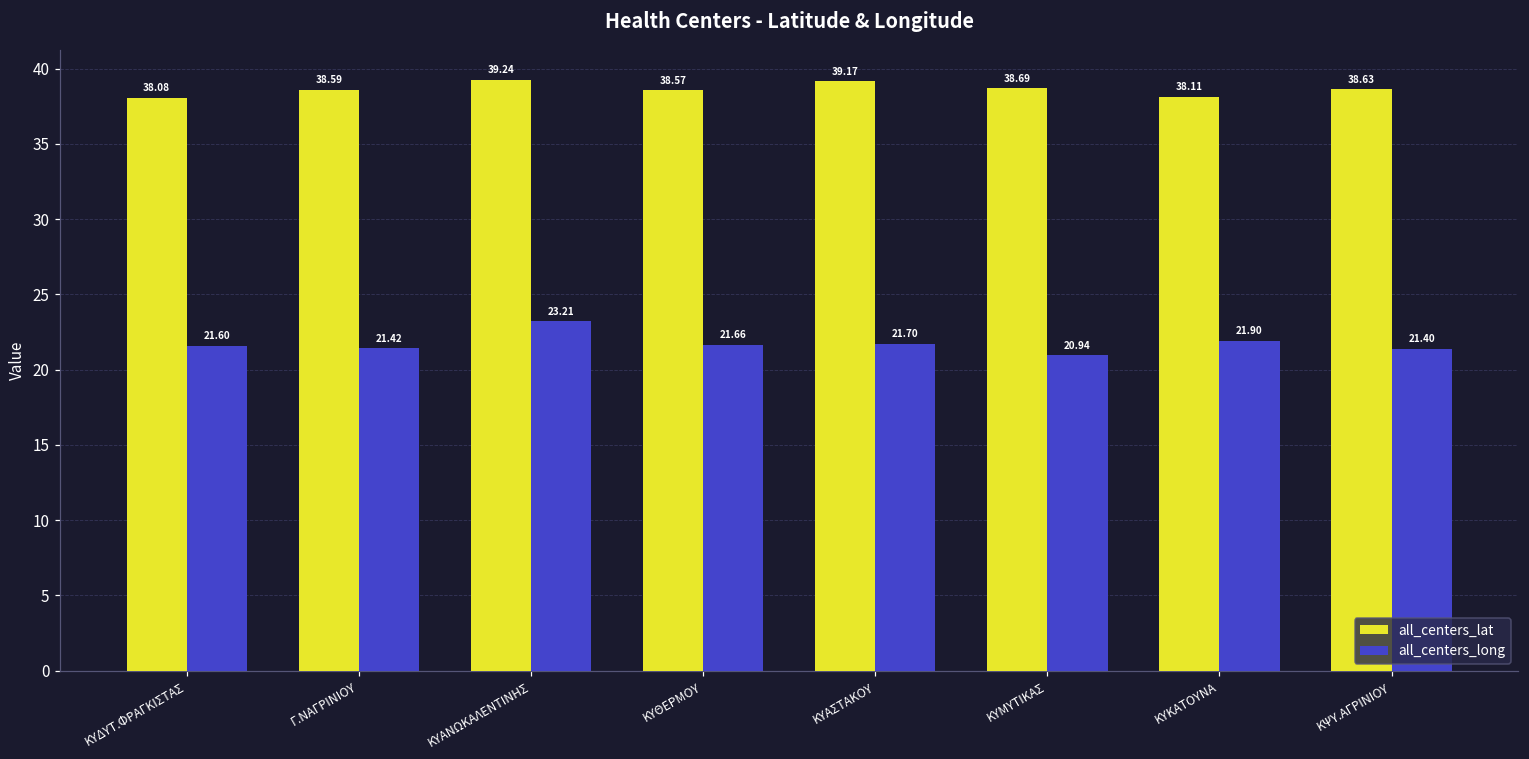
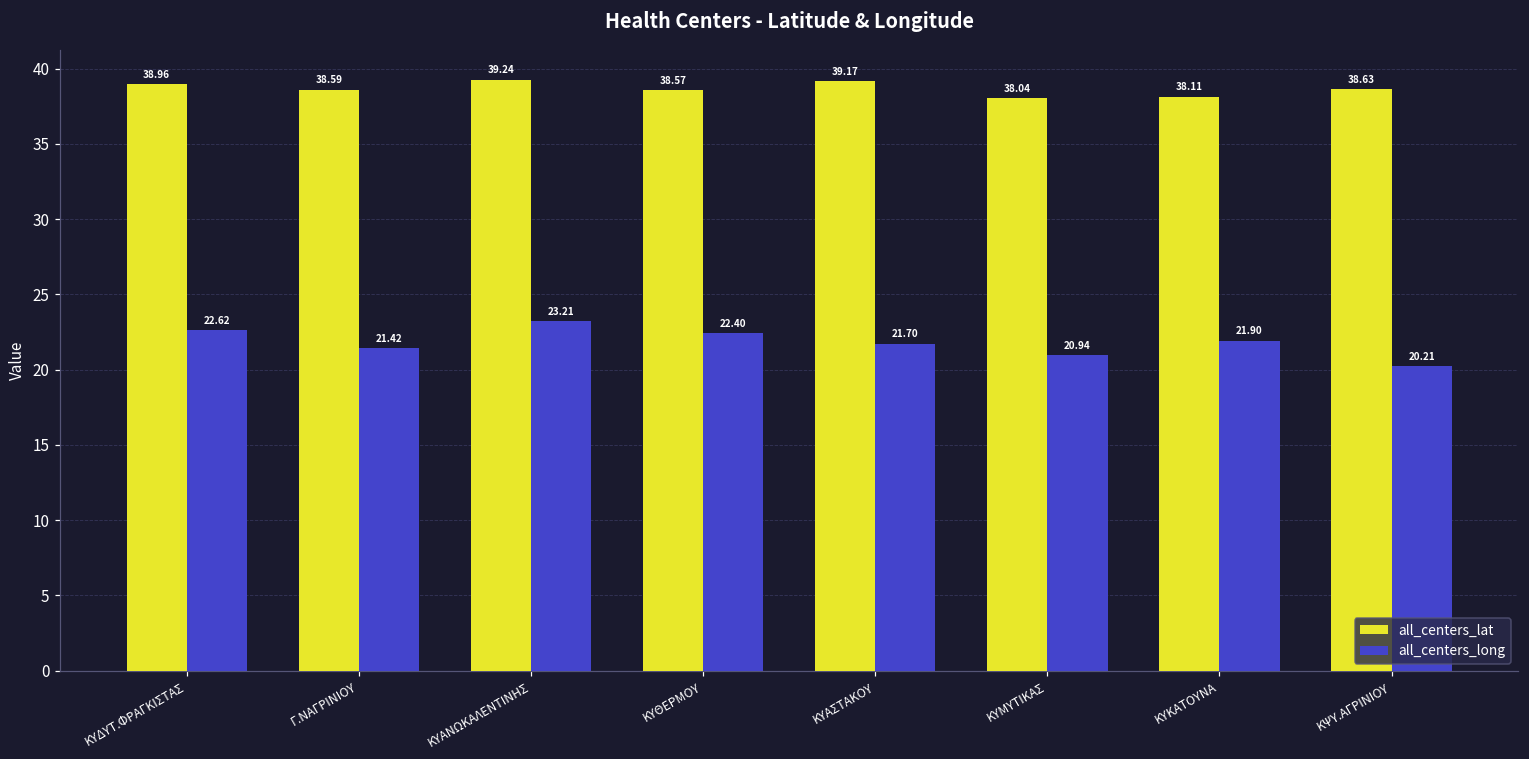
  {
    "all_centers_lat": {
-     "ΚΥΔΥΤ.ΦΡΑΓΚΙΣΤΑΣ": 38.08,
+     "ΚΥΔΥΤ.ΦΡΑΓΚΙΣΤΑΣ": 38.96,
      "Γ.ΝΑΓΡΙΝΙΟΥ": 38.59,
      "ΚΥΑΝΩΚΑΛΕΝΤΙΝΗΣ": 39.24,
      "ΚΥΘΕΡΜΟΥ": 38.57,
      "ΚΥΑΣΤΑΚΟΥ": 39.17,
-     "ΚΥΜΥΤΙΚΑΣ": 38.69,
+     "ΚΥΜΥΤΙΚΑΣ": 38.04,
      "ΚΥΚΑΤΟΥΝΑ": 38.11,
      "ΚΨΥ.ΑΓΡΙΝΙΟΥ": 38.63
    },
    "all_centers_long": {
-     "ΚΥΔΥΤ.ΦΡΑΓΚΙΣΤΑΣ": 21.60,
+     "ΚΥΔΥΤ.ΦΡΑΓΚΙΣΤΑΣ": 22.62,
      "Γ.ΝΑΓΡΙΝΙΟΥ": 21.42,
      "ΚΥΑΝΩΚΑΛΕΝΤΙΝΗΣ": 23.21,
-     "ΚΥΘΕΡΜΟΥ": 21.66,
+     "ΚΥΘΕΡΜΟΥ": 22.40,
      "ΚΥΑΣΤΑΚΟΥ": 21.70,
      "ΚΥΜΥΤΙΚΑΣ": 20.94,
      "ΚΥΚΑΤΟΥΝΑ": 21.90,
-     "ΚΨΥ.ΑΓΡΙΝΙΟΥ": 21.40
+     "ΚΨΥ.ΑΓΡΙΝΙΟΥ": 20.21
    }
  }
